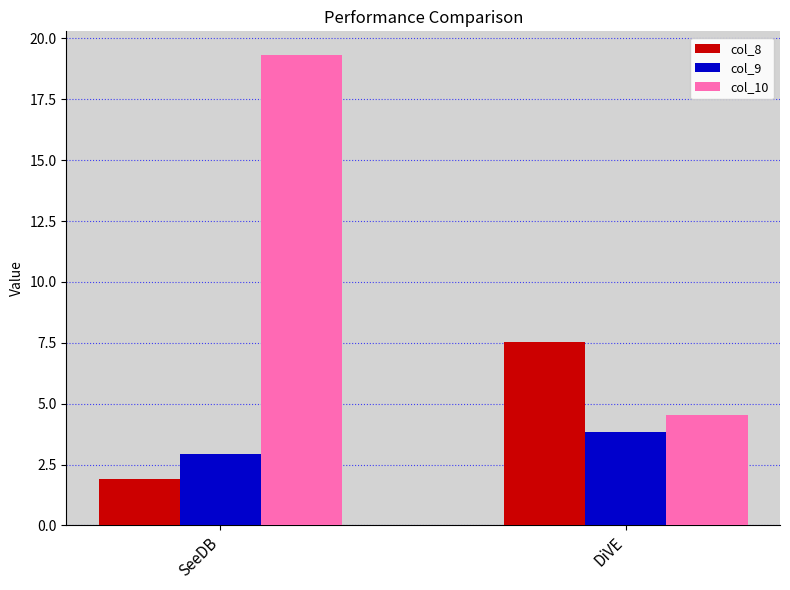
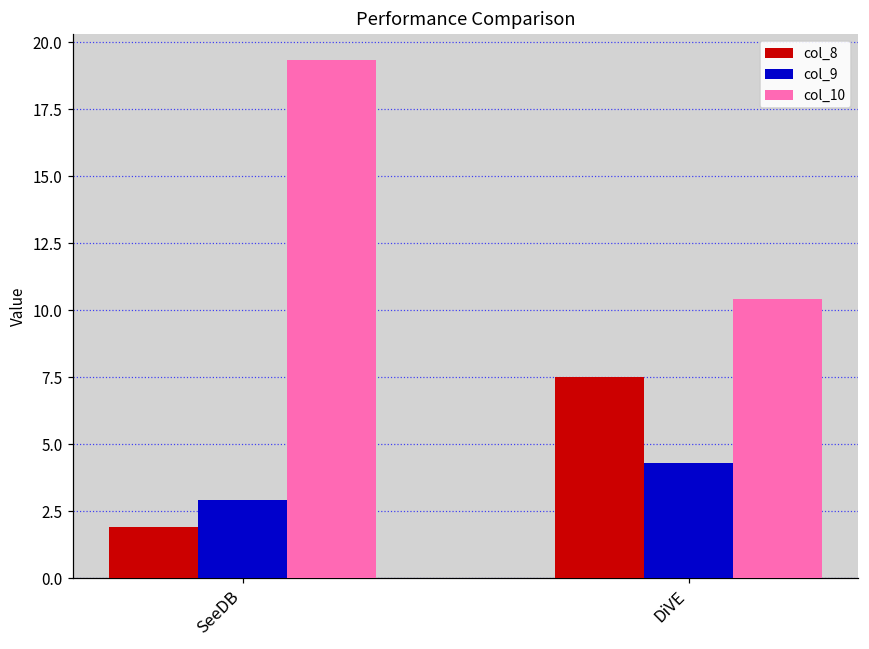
  {
    "col_8": {
      "SeeDB": 1.9,
      "DiVE": 7.5
    },
    "col_9": {
      "SeeDB": 2.9,
-     "DiVE": 3.8
+     "DiVE": 4.3
    },
    "col_10": {
      "SeeDB": 19.3,
-     "DiVE": 4.5
+     "DiVE": 10.4
    }
  }
